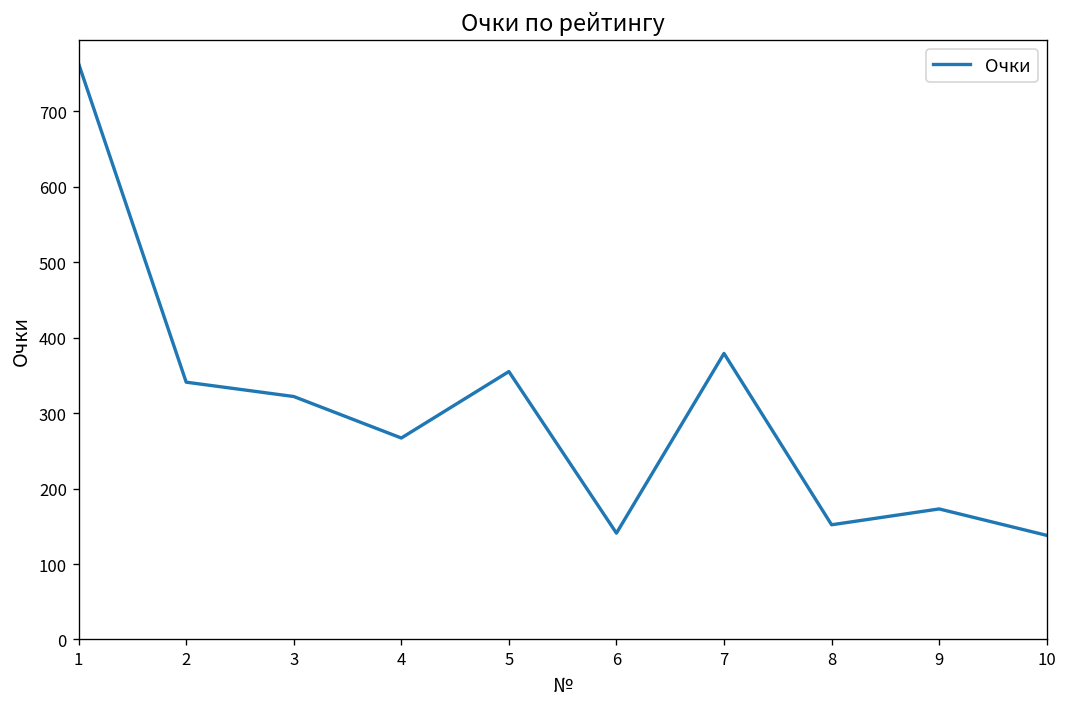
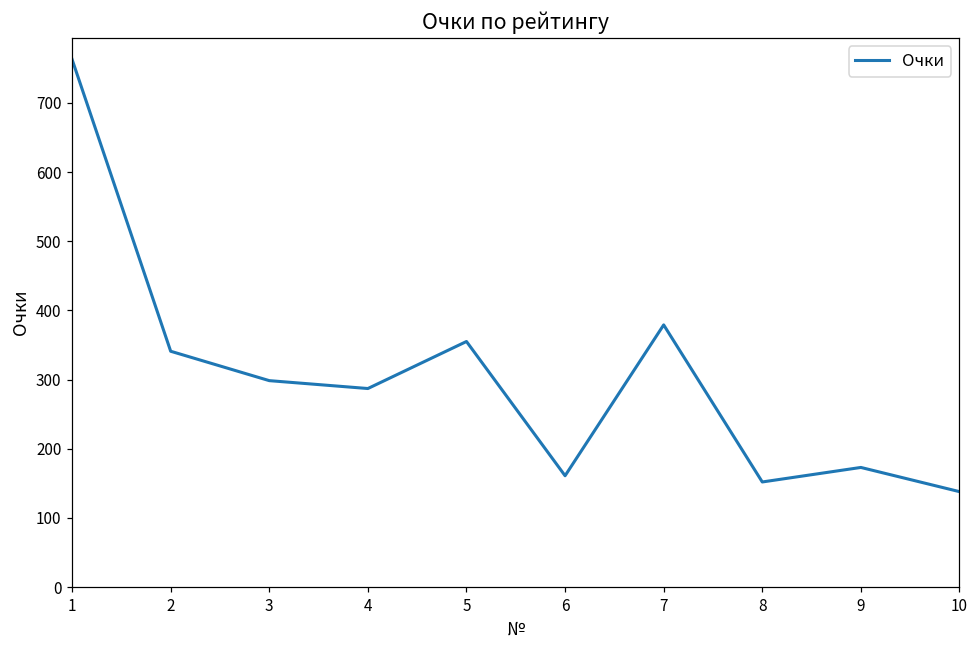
  {
    "1": 760,
    "2": 340,
-   "3": 320,
-   "4": 270,
+   "3": 300,
+   "4": 290,
    "5": 360,
-   "6": 140,
+   "6": 160,
    "7": 380,
    "8": 150,
    "9": 170,
    "10": 140
  }
